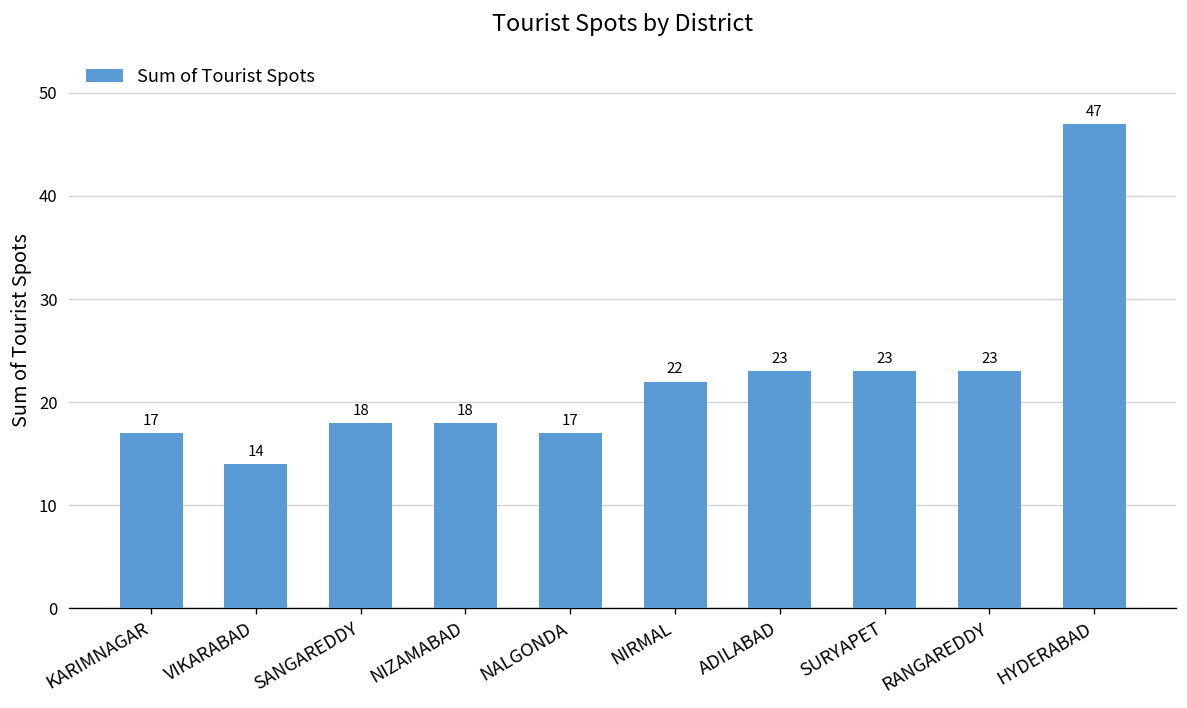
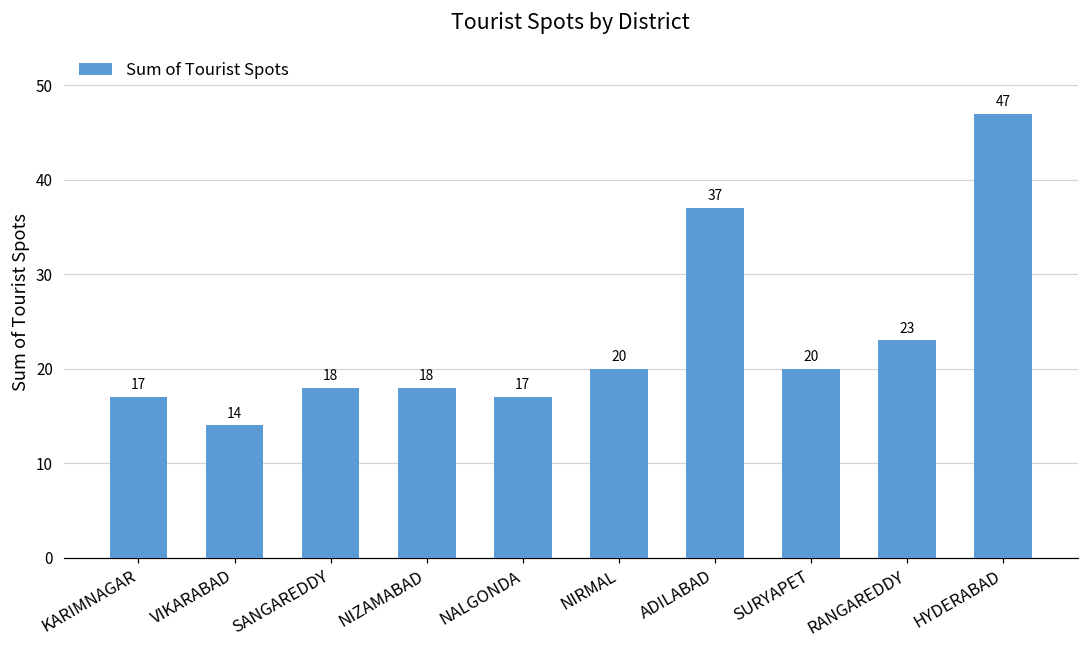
  {
    "KARIMNAGAR": 17,
    "VIKARABAD": 14,
    "SANGAREDDY": 18,
    "NIZAMABAD": 18,
    "NALGONDA": 17,
-   "NIRMAL": 22,
-   "ADILABAD": 23,
-   "SURYAPET": 23,
+   "NIRMAL": 20,
+   "ADILABAD": 37,
+   "SURYAPET": 20,
    "RANGAREDDY": 23,
    "HYDERABAD": 47
  }
